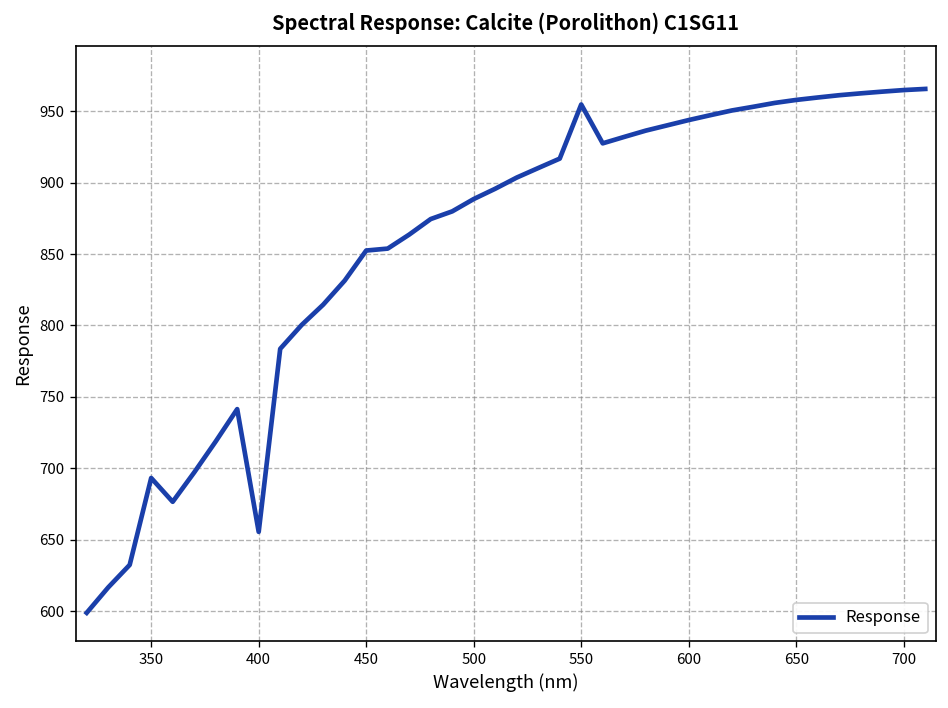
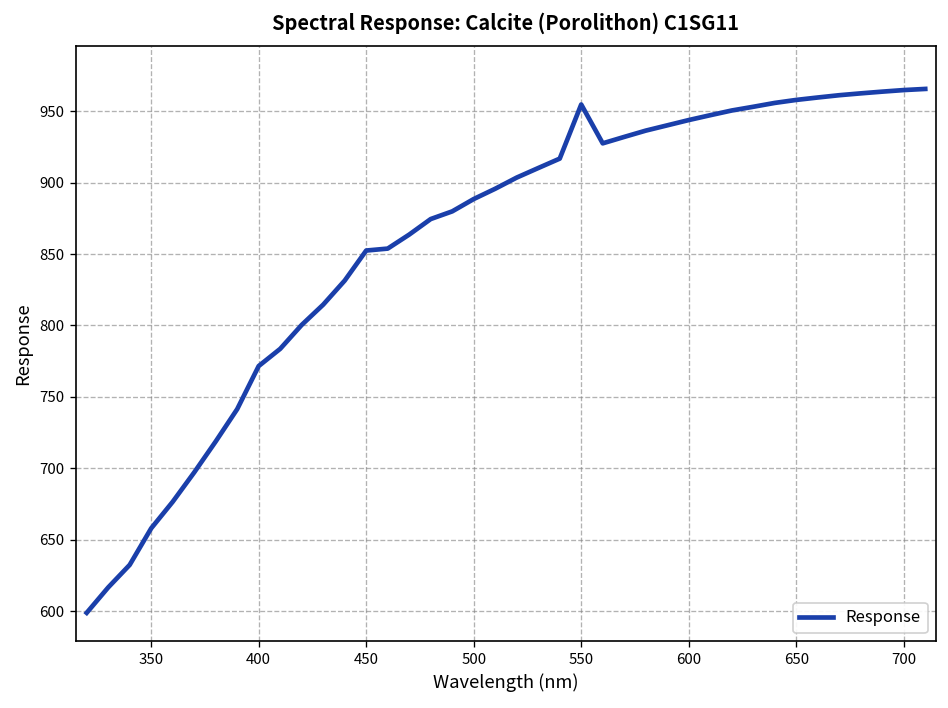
  {
-   "350": 693,
-   "400": 655,
+   "350": 658,
+   "400": 772,
    "450": 852,
    "500": 889,
    "550": 955,
    "600": 944,
    "650": 958,
    "700": 965
  }
